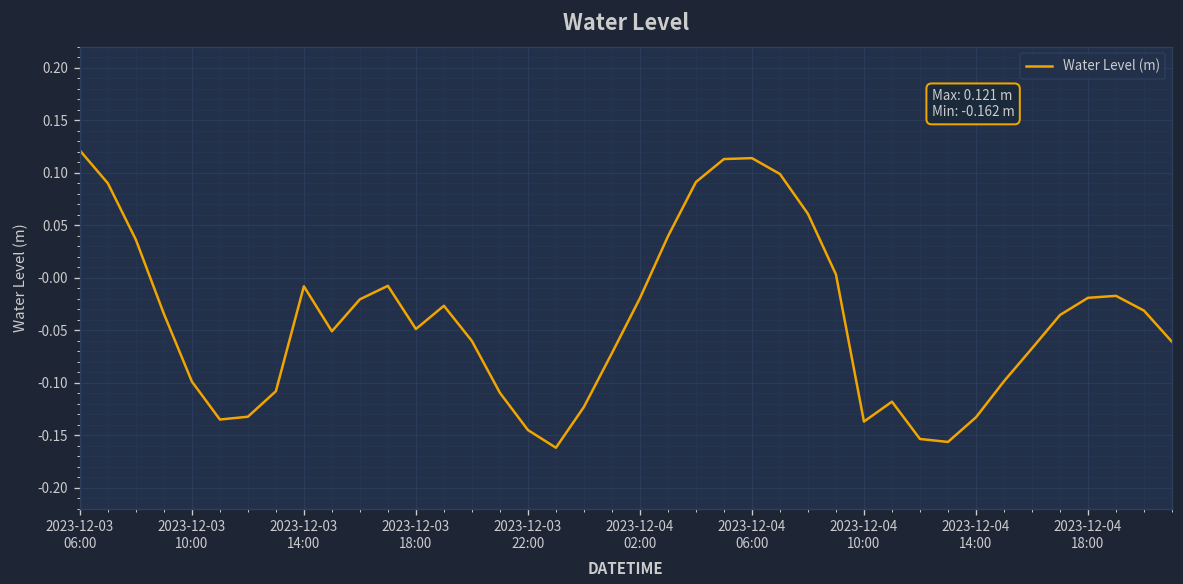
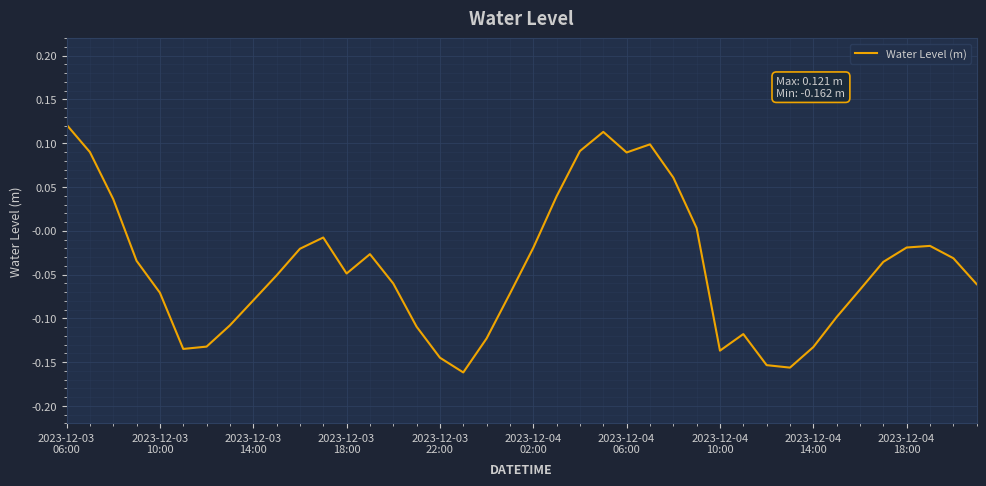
  {
    "2023-12-03 06:00": 0.12,
-   "2023-12-03 10:00": -0.10,
-   "2023-12-03 14:00": -0.01,
+   "2023-12-03 10:00": -0.07,
+   "2023-12-03 14:00": -0.08,
    "2023-12-03 18:00": -0.05,
    "2023-12-03 22:00": -0.14,
    "2023-12-04 02:00": -0.02,
-   "2023-12-04 06:00": 0.11,
+   "2023-12-04 06:00": 0.09,
    "2023-12-04 10:00": -0.14,
    "2023-12-04 14:00": -0.13,
    "2023-12-04 18:00": -0.02
  }
